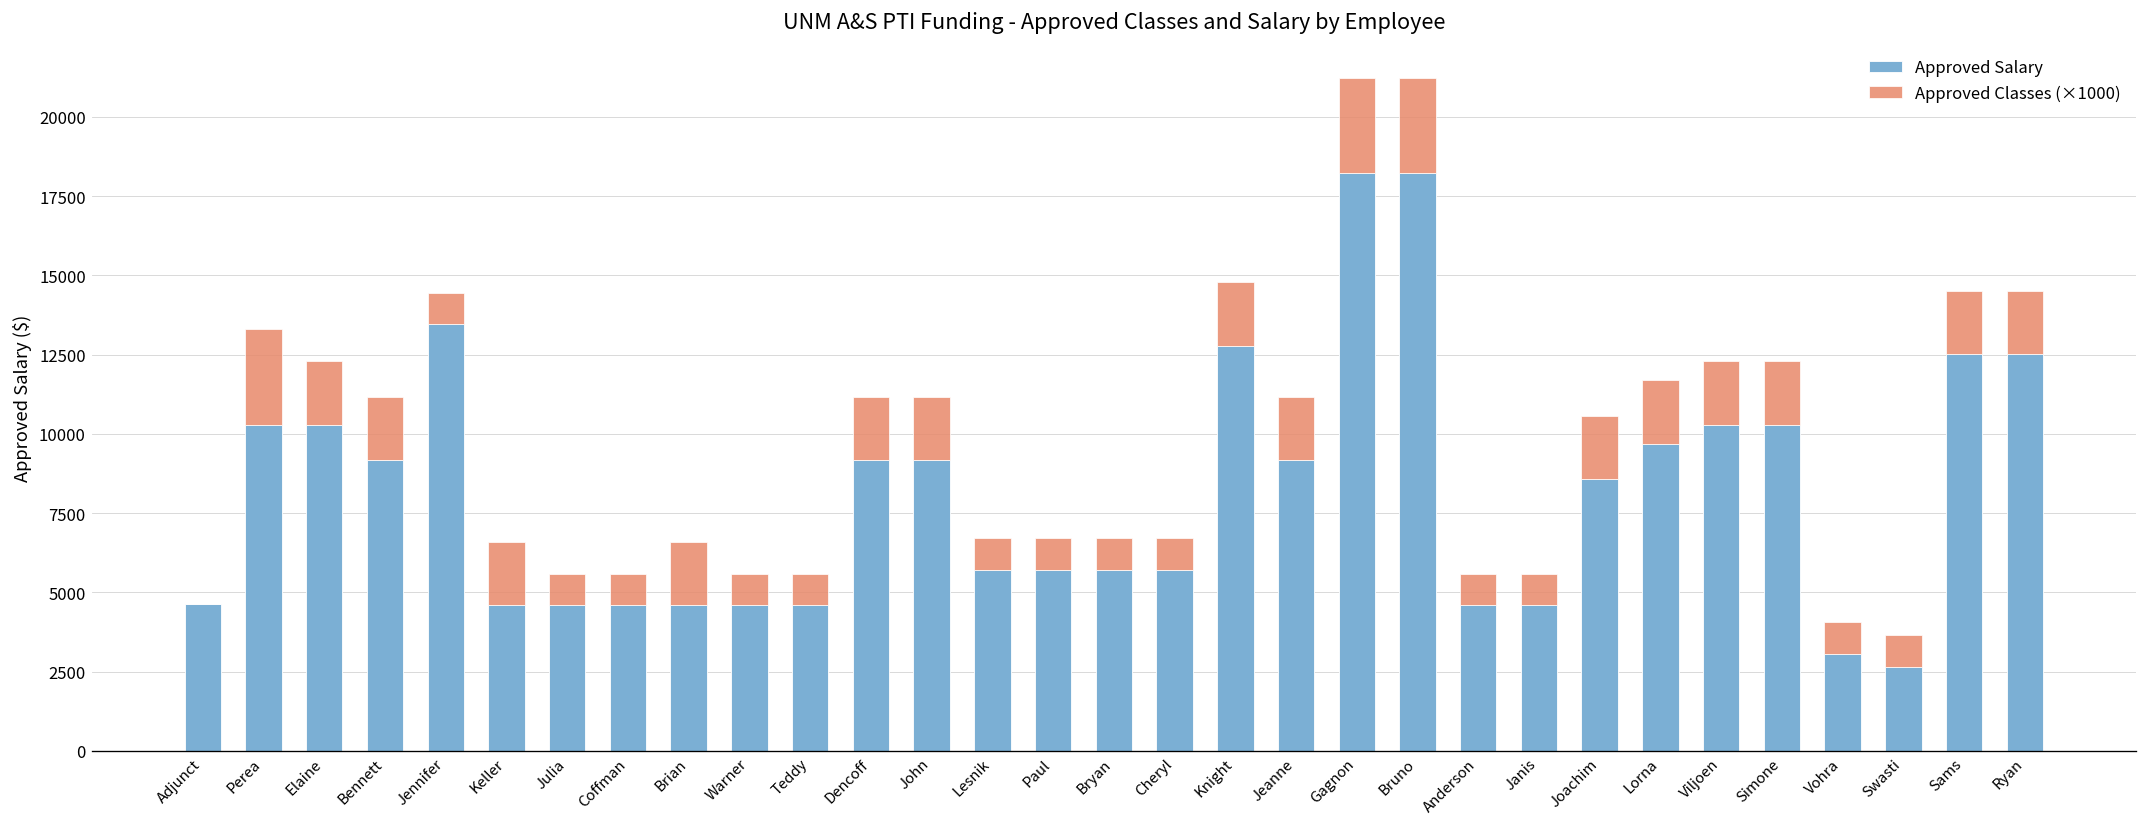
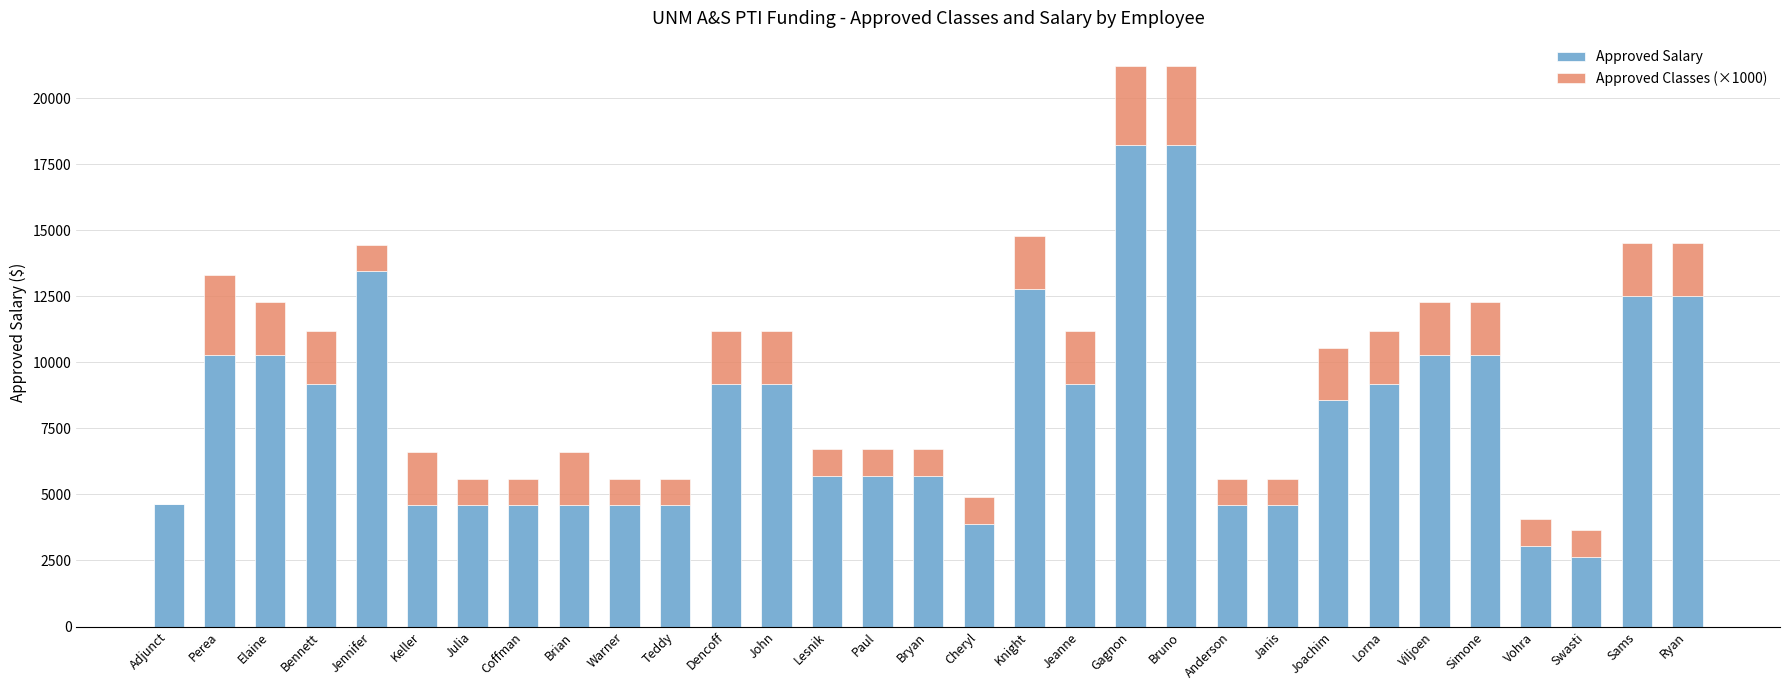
  {
    "Approved Salary": {
      "Adjunct": 4600,
      "Perea": 10300,
      "Elaine": 10300,
      "Bennett": 9200,
      "Jennifer": 13500,
      "Keller": 4600,
      "Julia": 4600,
      "Coffman": 4600,
      "Brian": 4600,
      "Warner": 4600,
      "Teddy": 4600,
      "Dencoff": 9200,
      "John": 9200,
      "Lesnik": 5700,
      "Paul": 5700,
      "Bryan": 5700,
-     "Cheryl": 5700,
+     "Cheryl": 3900,
      "Knight": 12800,
      "Jeanne": 9200,
      "Gagnon": 18200,
      "Bruno": 18200,
      "Anderson": 4600,
      "Janis": 4600,
      "Joachim": 8600,
-     "Lorna": 9700,
+     "Lorna": 9200,
      "Viljoen": 10300,
      "Simone": 10300,
      "Vohra": 3100,
      "Swasti": 2600,
      "Sams": 12500,
      "Ryan": 12500
    },
    "Approved Classes (×1000)": {
      "Adjunct": 0,
      "Perea": 3000,
      "Elaine": 2000,
      "Bennett": 2000,
      "Jennifer": 1000,
      "Keller": 2000,
      "Julia": 1000,
      "Coffman": 1000,
      "Brian": 2000,
      "Warner": 1000,
      "Teddy": 1000,
      "Dencoff": 2000,
      "John": 2000,
      "Lesnik": 1000,
      "Paul": 1000,
      "Bryan": 1000,
      "Cheryl": 1000,
      "Knight": 2000,
      "Jeanne": 2000,
      "Gagnon": 3000,
      "Bruno": 3000,
      "Anderson": 1000,
      "Janis": 1000,
      "Joachim": 2000,
      "Lorna": 2000,
      "Viljoen": 2000,
      "Simone": 2000,
      "Vohra": 1000,
      "Swasti": 1000,
      "Sams": 2000,
      "Ryan": 2000
    }
  }
